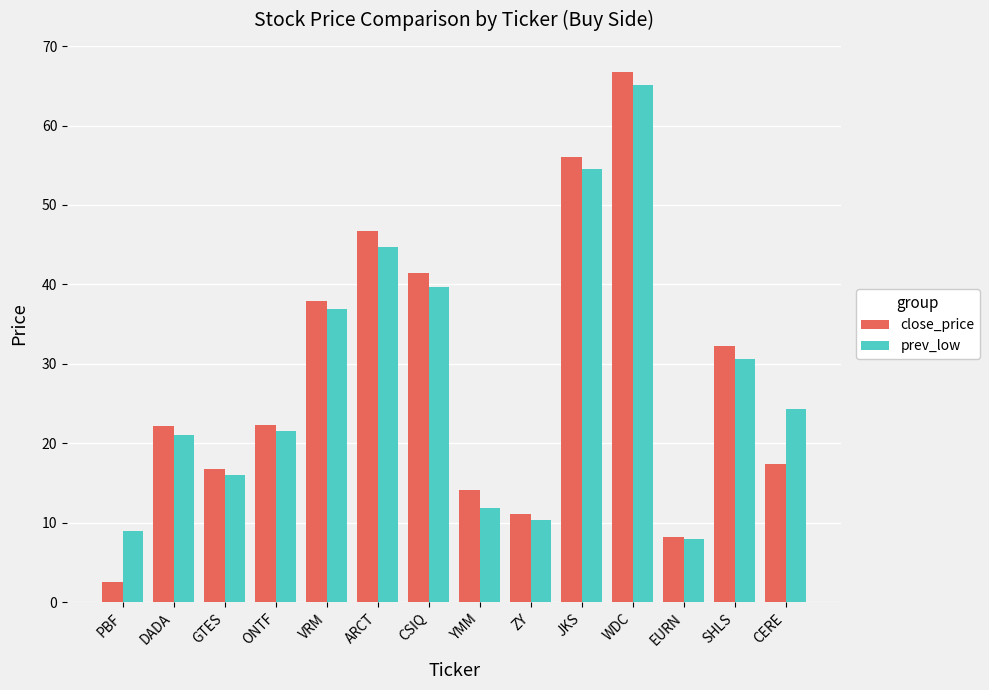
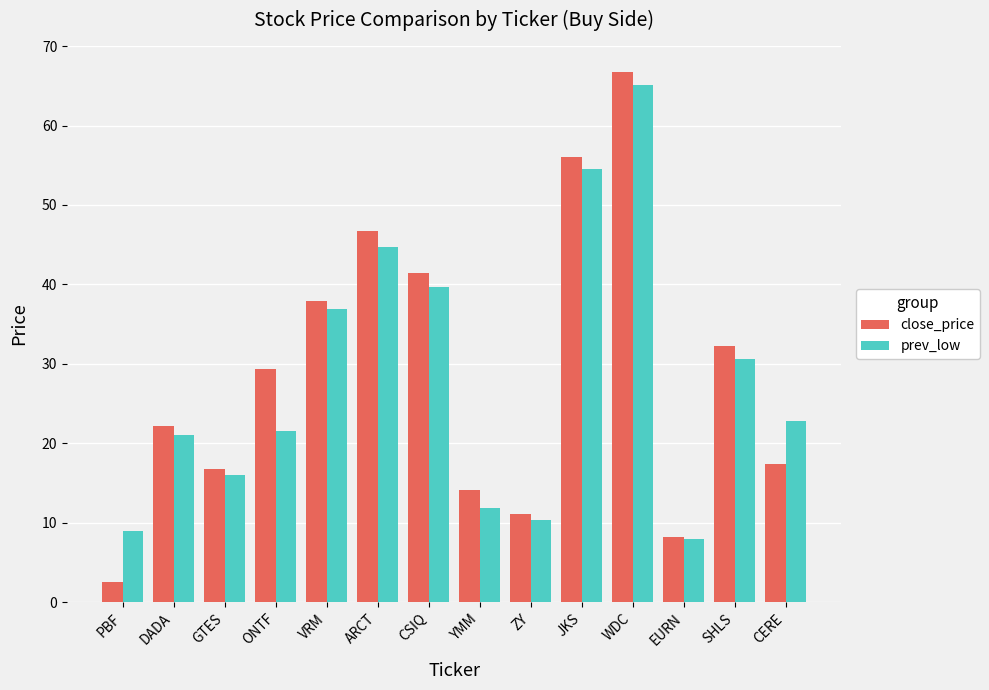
  {
    "close_price": {
      "PBF": 3,
      "DADA": 22,
      "GTES": 17,
-     "ONTF": 22,
+     "ONTF": 29,
      "VRM": 38,
      "ARCT": 47,
      "CSIQ": 41,
      "YMM": 14,
      "ZY": 11,
      "JKS": 56,
      "WDC": 67,
      "EURN": 8,
      "SHLS": 32,
      "CERE": 17
    },
    "prev_low": {
      "PBF": 9,
      "DADA": 21,
      "GTES": 16,
      "ONTF": 22,
      "VRM": 37,
      "ARCT": 45,
      "CSIQ": 40,
      "YMM": 12,
      "ZY": 10,
      "JKS": 55,
      "WDC": 65,
      "EURN": 8,
      "SHLS": 31,
-     "CERE": 24
+     "CERE": 23
    }
  }
